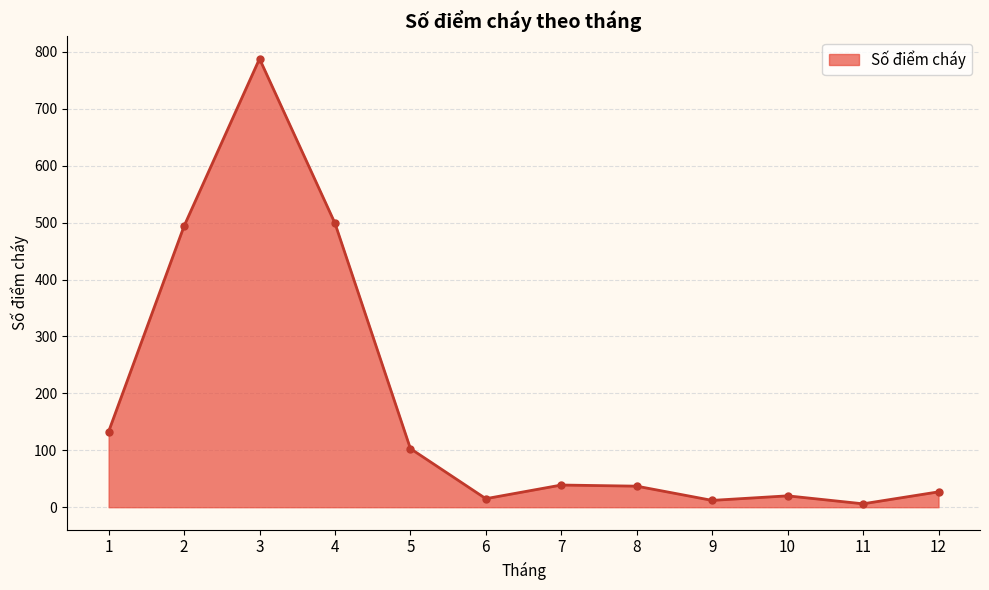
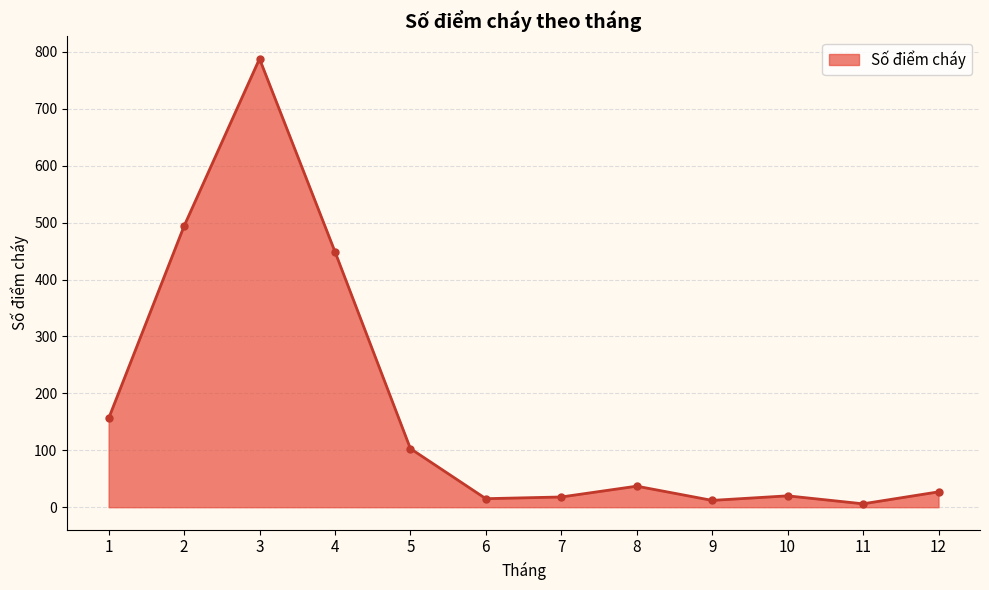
  {
-   "1": 130,
+   "1": 160,
    "2": 490,
    "3": 790,
-   "4": 500,
+   "4": 450,
    "5": 100,
    "6": 20,
-   "7": 40,
+   "7": 20,
    "8": 40,
    "9": 10,
    "10": 20,
    "11": 10,
    "12": 30
  }
